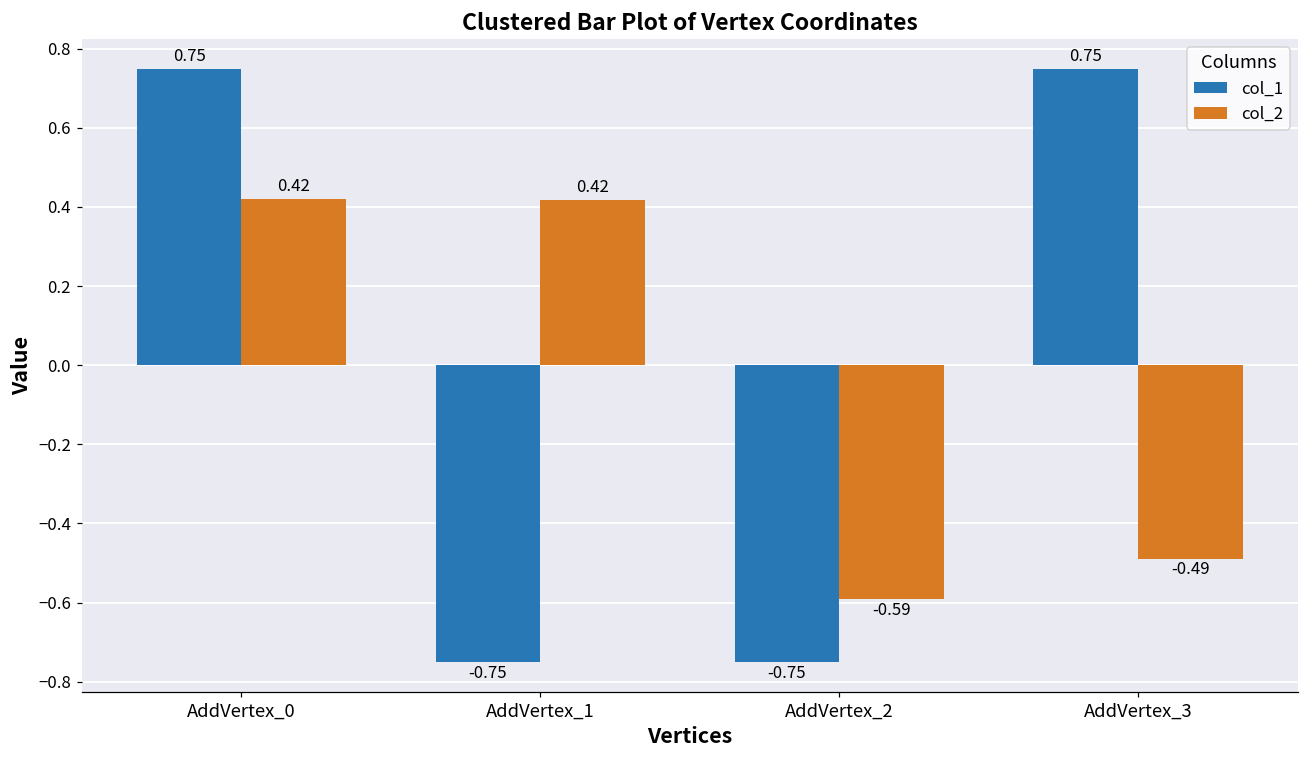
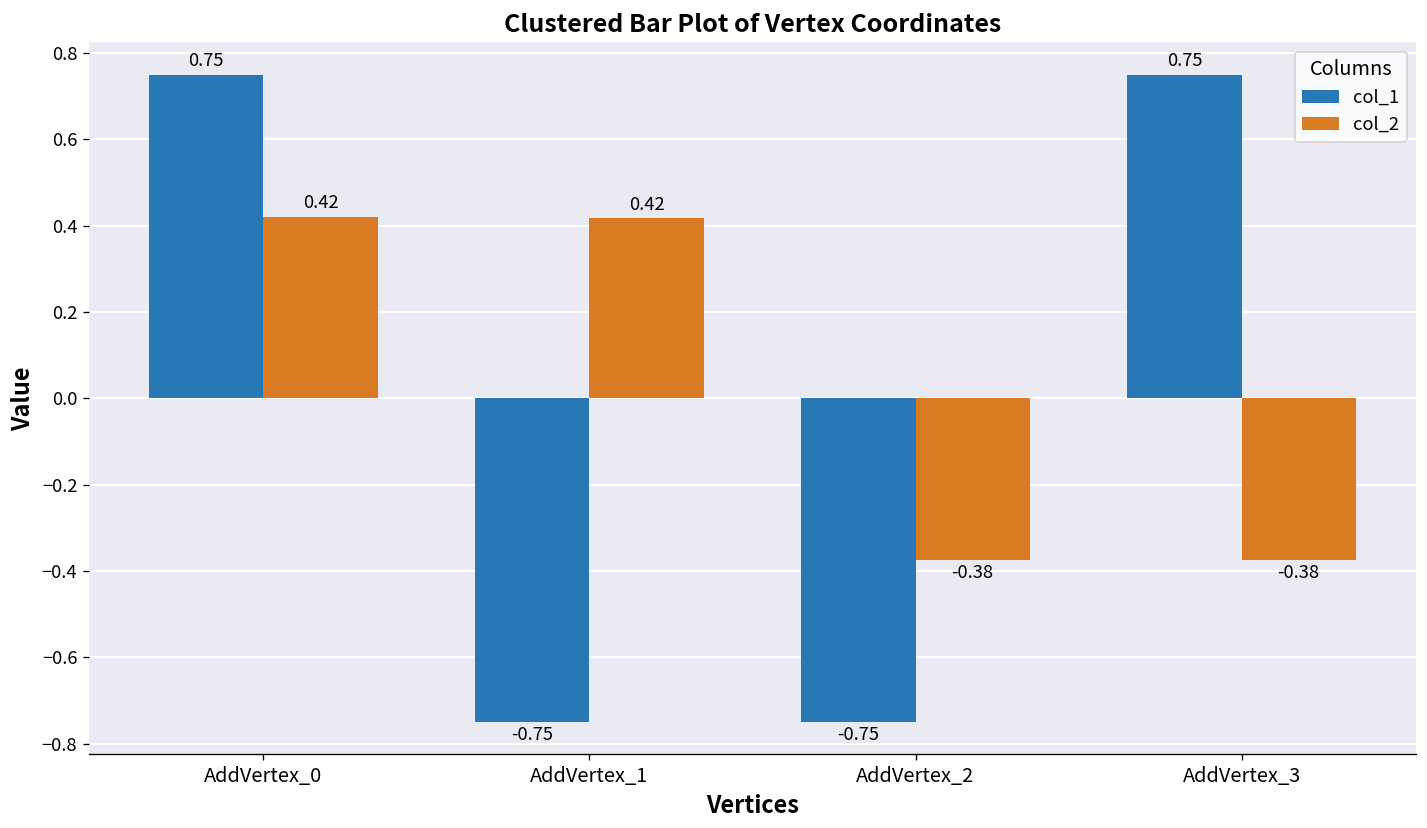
  {
    "col_1": {
      "AddVertex_0": 0.75,
      "AddVertex_1": -0.75,
      "AddVertex_2": -0.75,
      "AddVertex_3": 0.75
    },
    "col_2": {
      "AddVertex_0": 0.42,
      "AddVertex_1": 0.42,
-     "AddVertex_2": -0.59,
-     "AddVertex_3": -0.49
+     "AddVertex_2": -0.38,
+     "AddVertex_3": -0.38
    }
  }
